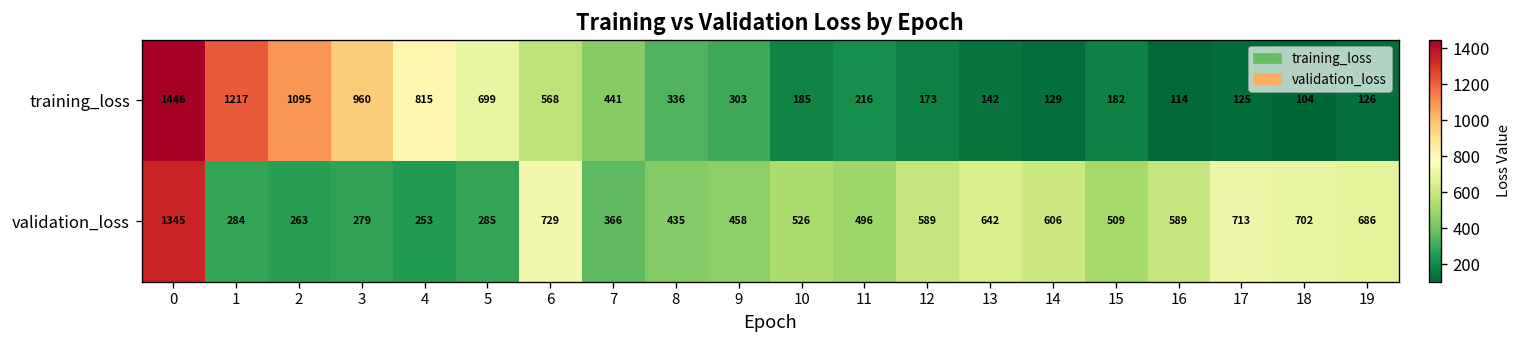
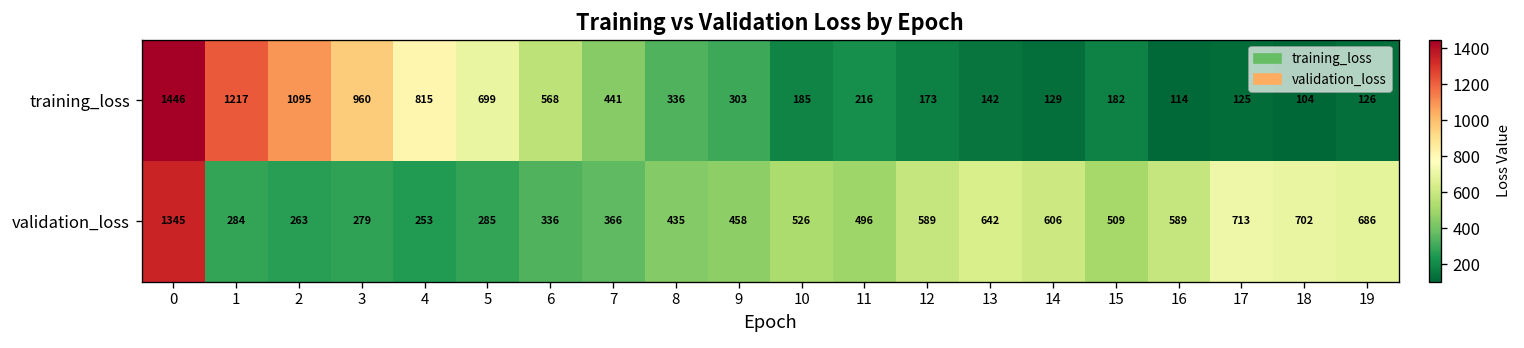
  {
    "training_loss": {
      "0": 1446,
      "1": 1217,
      "2": 1095,
      "3": 960,
      "4": 815,
      "5": 699,
      "6": 568,
      "7": 441,
      "8": 336,
      "9": 303,
      "10": 185,
      "11": 216,
      "12": 173,
      "13": 142,
      "14": 129,
      "15": 182,
      "16": 114,
      "17": 125,
      "18": 104,
      "19": 126
    },
    "validation_loss": {
      "0": 1345,
      "1": 284,
      "2": 263,
      "3": 279,
      "4": 253,
      "5": 285,
-     "6": 729,
+     "6": 336,
      "7": 366,
      "8": 435,
      "9": 458,
      "10": 526,
      "11": 496,
      "12": 589,
      "13": 642,
      "14": 606,
      "15": 509,
      "16": 589,
      "17": 713,
      "18": 702,
      "19": 686
    }
  }
